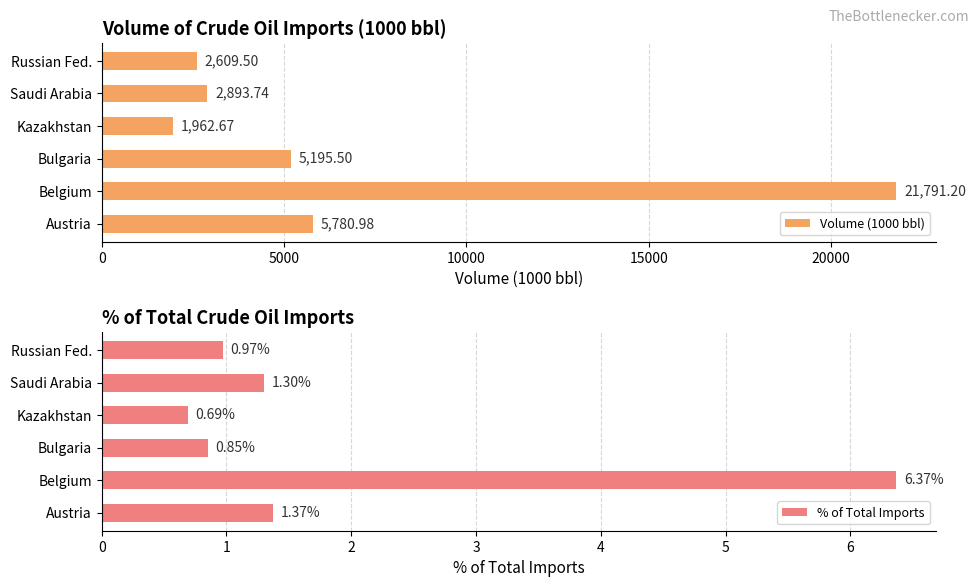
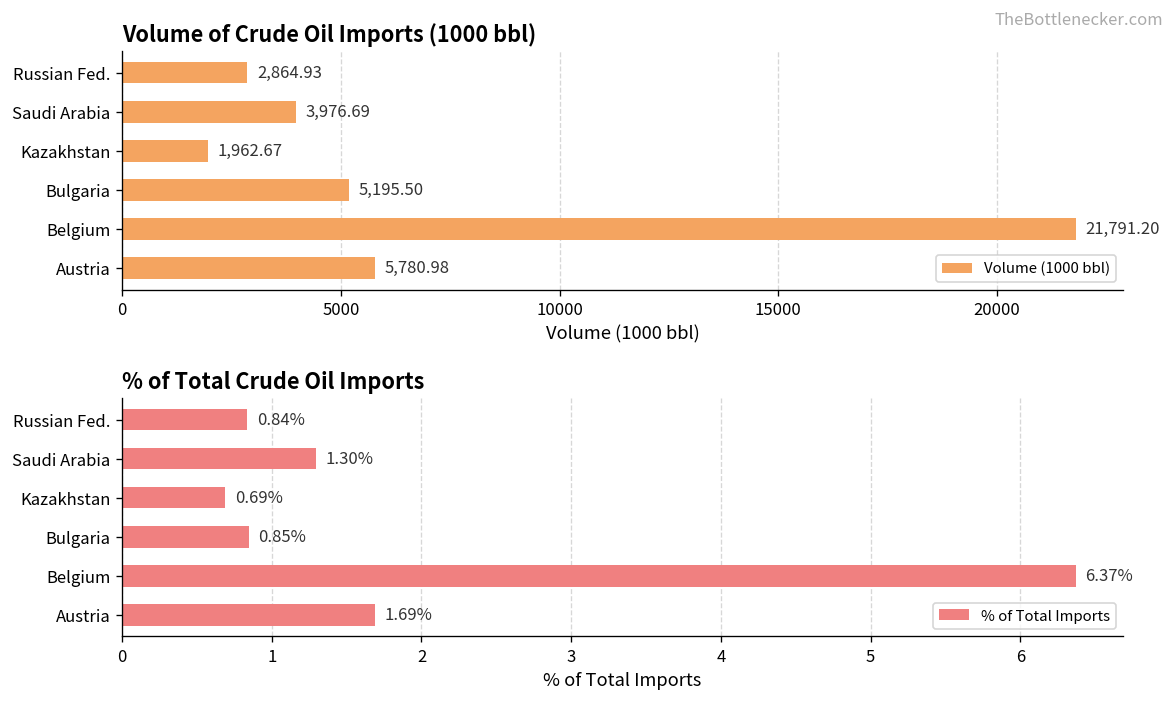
  {
    "Volume of Crude Oil Imports (1000 bbl)": {
-     "Russian Fed.": "2,609.50",
-     "Saudi Arabia": "2,893.74",
+     "Russian Fed.": "2,864.93",
+     "Saudi Arabia": "3,976.69",
      "Kazakhstan": "1,962.67",
      "Bulgaria": "5,195.50",
      "Belgium": "21,791.20",
      "Austria": "5,780.98"
    },
    "% of Total Crude Oil Imports": {
-     "Russian Fed.": "0.97%",
+     "Russian Fed.": "0.84%",
      "Saudi Arabia": "1.30%",
      "Kazakhstan": "0.69%",
      "Bulgaria": "0.85%",
      "Belgium": "6.37%",
-     "Austria": "1.37%"
+     "Austria": "1.69%"
    }
  }
